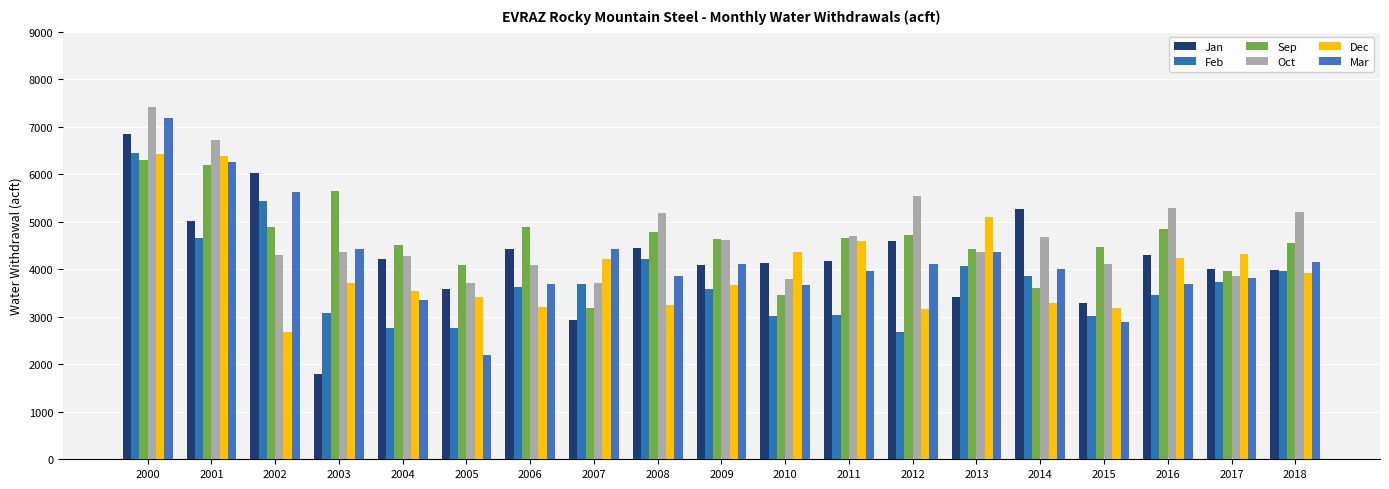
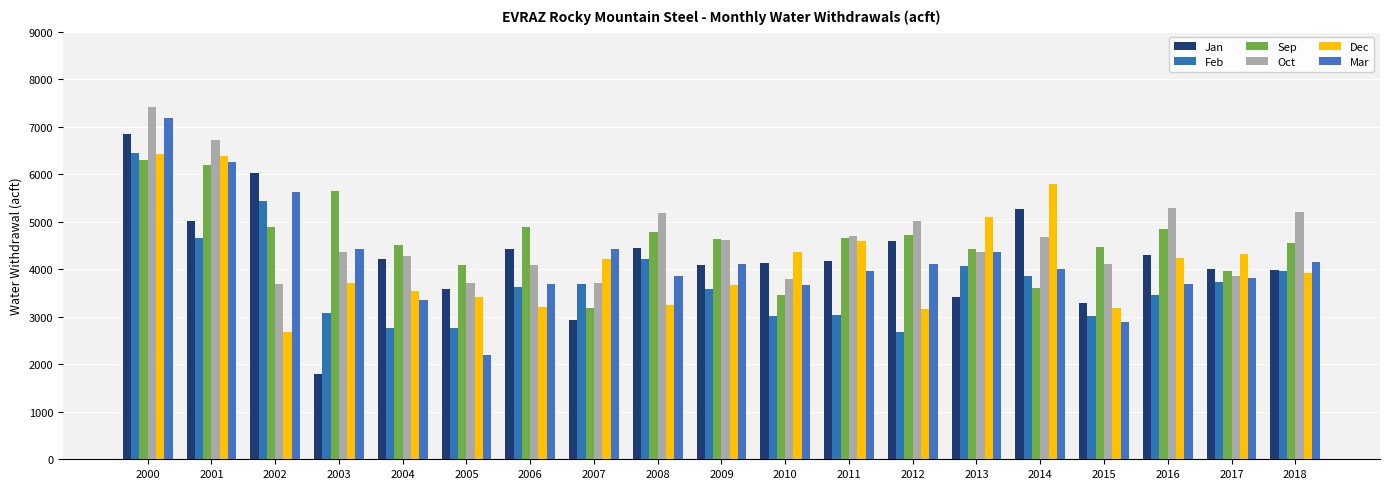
  {
    "Jan": {
      "2000": 6800,
      "2001": 5000,
      "2002": 6000,
      "2003": 1800,
      "2004": 4200,
      "2005": 3600,
      "2006": 4400,
      "2007": 2900,
      "2008": 4400,
      "2009": 4100,
      "2010": 4100,
      "2011": 4200,
      "2012": 4600,
      "2013": 3400,
      "2014": 5300,
      "2015": 3300,
      "2016": 4300,
      "2017": 4000,
      "2018": 4000
    },
    "Sep": {
      "2000": 6300,
      "2001": 6200,
      "2002": 4900,
      "2003": 5600,
      "2004": 4500,
      "2005": 4100,
      "2006": 4900,
      "2007": 3200,
      "2008": 4800,
      "2009": 4600,
      "2010": 3400,
      "2011": 4700,
      "2012": 4700,
      "2013": 4400,
      "2014": 3600,
      "2015": 4500,
      "2016": 4900,
      "2017": 4000,
      "2018": 4600
    },
    "Oct": {
      "2000": 7400,
      "2001": 6700,
-     "2002": 4300,
+     "2002": 3700,
      "2003": 4400,
      "2004": 4300,
      "2005": 3700,
      "2006": 4100,
      "2007": 3700,
      "2008": 5200,
      "2009": 4600,
      "2010": 3800,
      "2011": 4700,
-     "2012": 5500,
+     "2012": 5000,
      "2013": 4400,
      "2014": 4700,
      "2015": 4100,
      "2016": 5300,
      "2017": 3900,
      "2018": 5200
    },
    "Dec": {
      "2000": 6400,
      "2001": 6400,
      "2002": 2700,
      "2003": 3700,
      "2004": 3500,
      "2005": 3400,
      "2006": 3200,
      "2007": 4200,
      "2008": 3200,
      "2009": 3700,
      "2010": 4400,
      "2011": 4600,
      "2012": 3200,
      "2013": 5100,
-     "2014": 3300,
+     "2014": 5800,
      "2015": 3200,
      "2016": 4200,
      "2017": 4300,
      "2018": 3900
    }
  }
